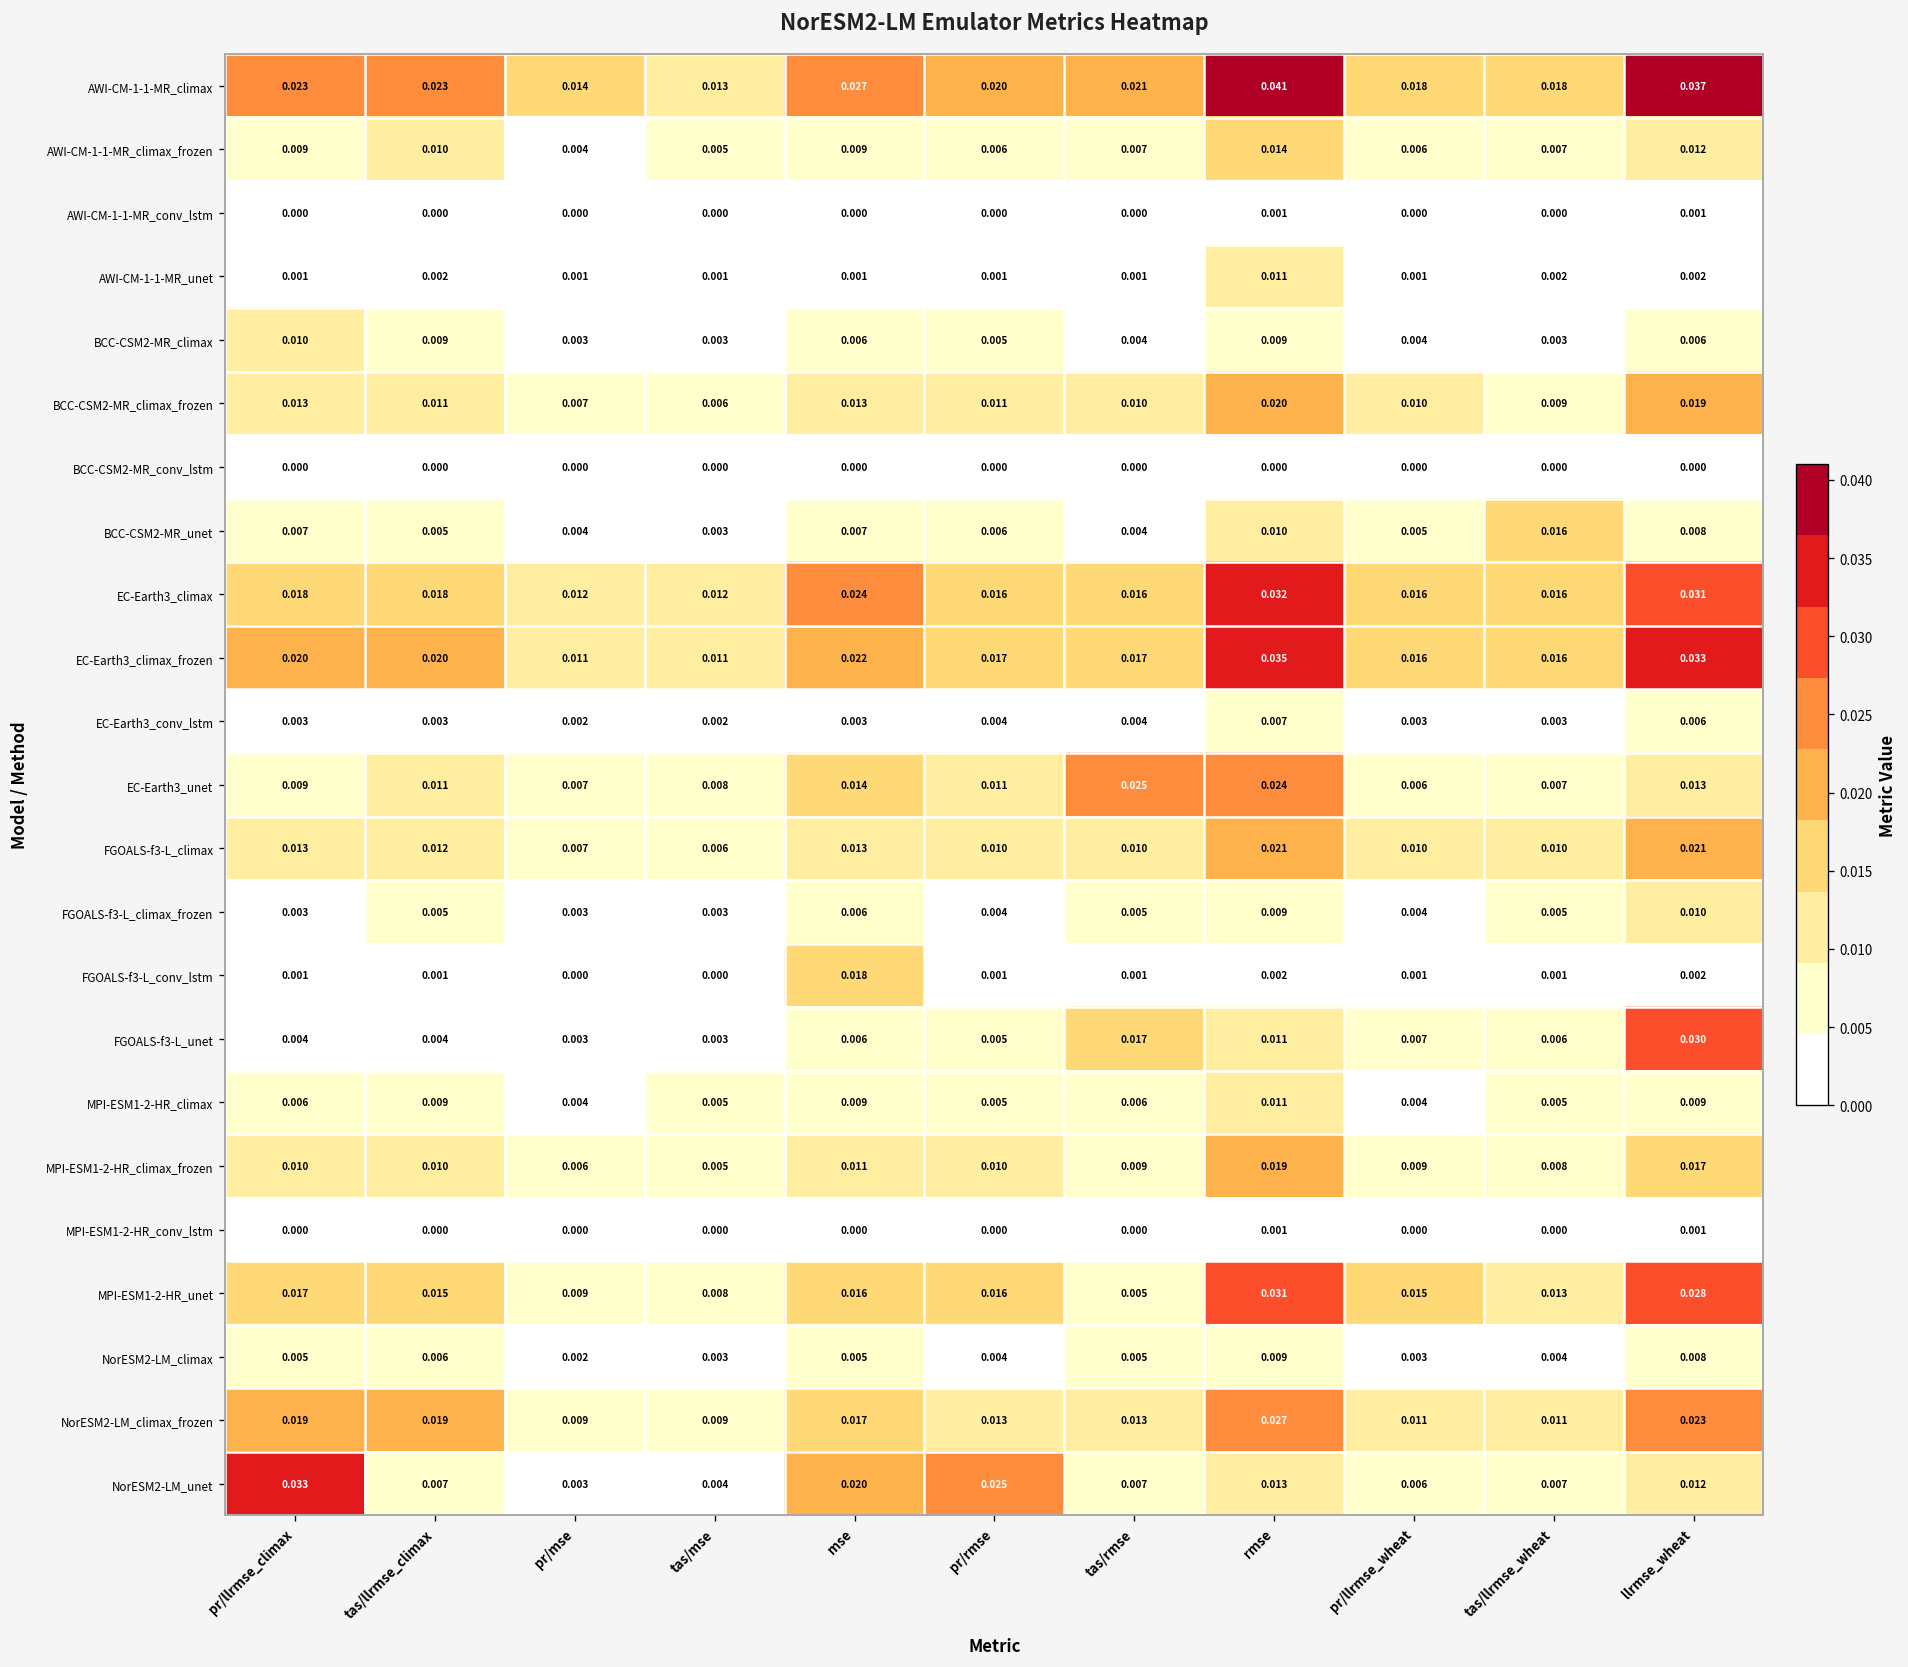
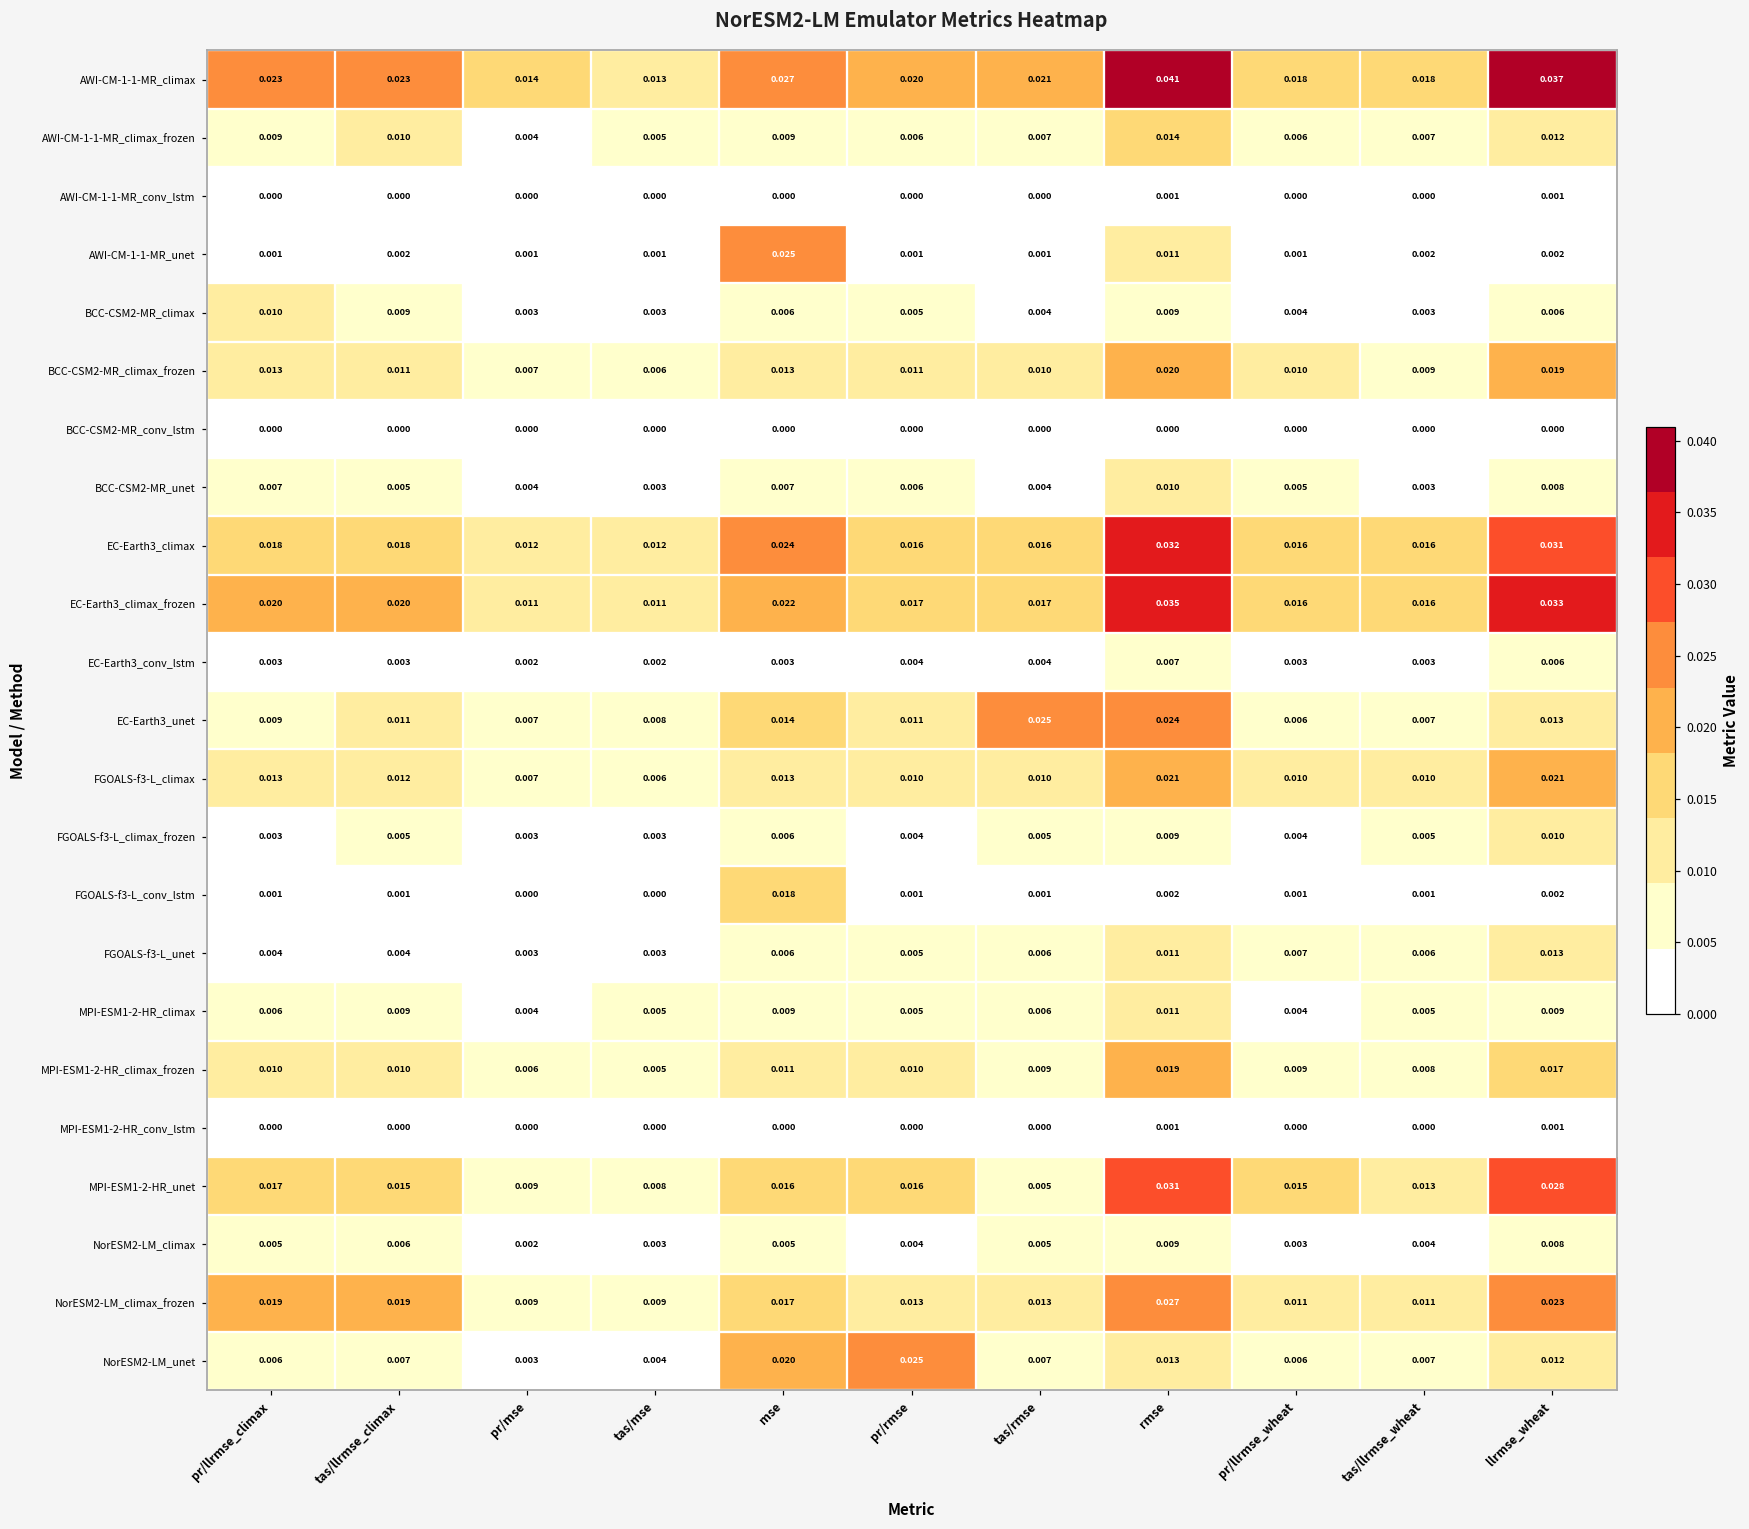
  {
    "AWI-CM-1-1-MR_unet": {
      "pr/llrmse_climax": 0.001,
      "tas/llrmse_climax": 0.002,
      "pr/mse": 0.001,
      "tas/mse": 0.001,
-     "mse": 0.001,
+     "mse": 0.025,
      "pr/rmse": 0.001,
      "tas/rmse": 0.001,
      "rmse": 0.011,
      "pr/llrmse_wheat": 0.001,
      "tas/llrmse_wheat": 0.002,
      "llrmse_wheat": 0.002
    },
    "BCC-CSM2-MR_unet": {
      "pr/llrmse_climax": 0.007,
      "tas/llrmse_climax": 0.005,
      "pr/mse": 0.004,
      "tas/mse": 0.003,
      "mse": 0.007,
      "pr/rmse": 0.006,
      "tas/rmse": 0.004,
      "rmse": 0.010,
      "pr/llrmse_wheat": 0.005,
-     "tas/llrmse_wheat": 0.016,
+     "tas/llrmse_wheat": 0.003,
      "llrmse_wheat": 0.008
    },
    "FGOALS-f3-L_unet": {
      "pr/llrmse_climax": 0.004,
      "tas/llrmse_climax": 0.004,
      "pr/mse": 0.003,
      "tas/mse": 0.003,
      "mse": 0.006,
      "pr/rmse": 0.005,
-     "tas/rmse": 0.017,
+     "tas/rmse": 0.006,
      "rmse": 0.011,
      "pr/llrmse_wheat": 0.007,
      "tas/llrmse_wheat": 0.006,
-     "llrmse_wheat": 0.030
+     "llrmse_wheat": 0.013
    },
    "NorESM2-LM_unet": {
-     "pr/llrmse_climax": 0.033,
+     "pr/llrmse_climax": 0.006,
      "tas/llrmse_climax": 0.007,
      "pr/mse": 0.003,
      "tas/mse": 0.004,
      "mse": 0.020,
      "pr/rmse": 0.025,
      "tas/rmse": 0.007,
      "rmse": 0.013,
      "pr/llrmse_wheat": 0.006,
      "tas/llrmse_wheat": 0.007,
      "llrmse_wheat": 0.012
    }
  }
